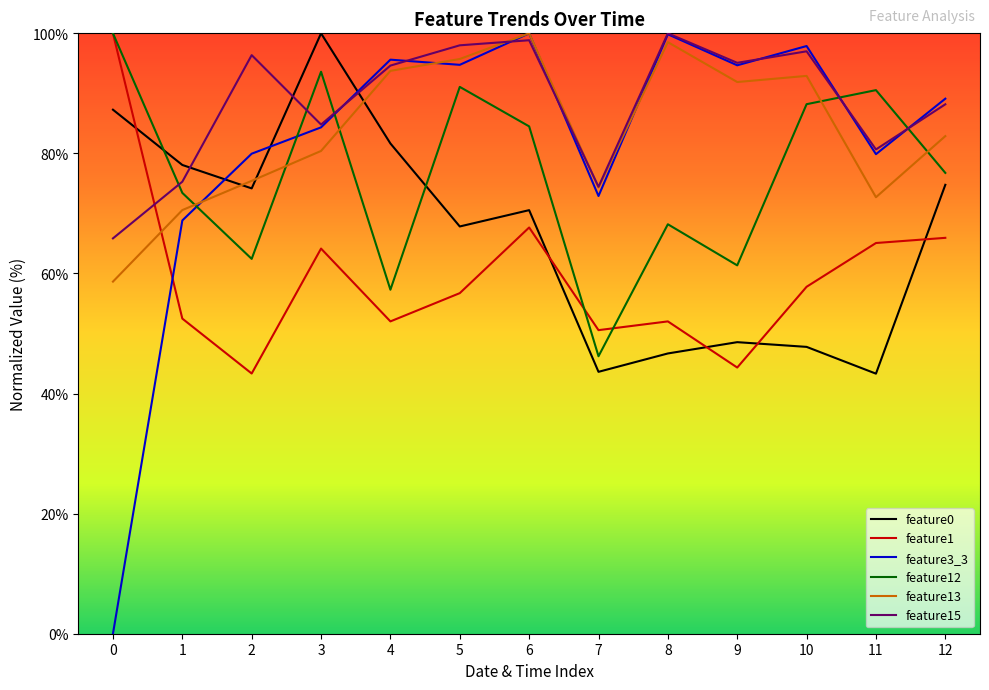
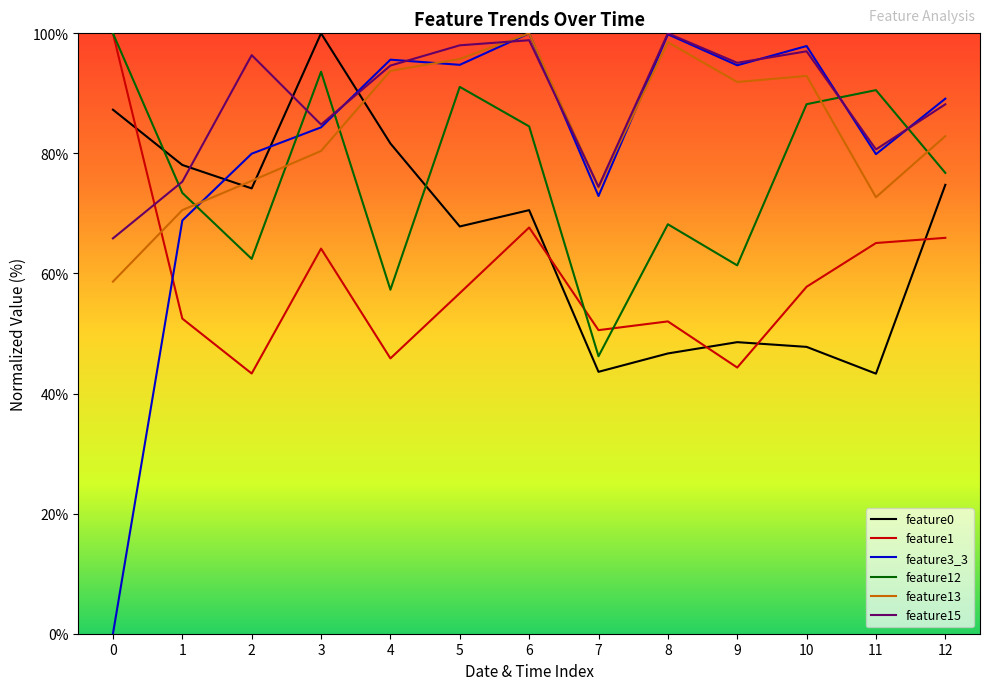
  {
    "feature0": {
      "0": "87%",
      "1": "78%",
      "2": "74%",
      "3": "100%",
      "4": "82%",
      "5": "68%",
      "6": "71%",
      "7": "44%",
      "8": "47%",
      "9": "49%",
      "10": "48%",
      "11": "43%",
      "12": "75%"
    },
    "feature1": {
      "1": "52%",
      "2": "43%",
      "3": "64%",
-     "4": "52%",
+     "4": "46%",
      "5": "57%",
      "6": "68%",
      "7": "51%",
      "8": "52%",
      "9": "44%",
      "10": "58%",
      "11": "65%",
      "12": "66%"
    },
    "feature3_3": {
      "0": "0%",
      "1": "69%",
      "2": "80%",
      "3": "84%",
      "4": "96%",
      "5": "95%",
      "7": "73%",
      "10": "98%",
      "11": "80%",
      "12": "89%"
    },
    "feature12": {
      "1": "73%",
      "2": "62%",
      "3": "94%",
      "4": "57%",
      "5": "91%",
      "6": "85%",
      "7": "46%",
      "8": "68%",
      "9": "61%",
      "10": "88%",
      "11": "91%",
      "12": "77%"
    },
    "feature13": {
      "0": "59%",
      "1": "71%",
      "2": "75%",
      "3": "80%",
      "4": "94%",
      "5": "96%",
      "8": "99%",
      "9": "92%",
      "10": "93%",
      "11": "73%",
      "12": "83%"
    },
    "feature15": {
      "0": "66%",
      "1": "75%",
      "2": "96%",
      "3": "85%",
      "4": "95%",
      "5": "98%",
      "6": "99%",
      "10": "97%",
      "11": "81%",
      "12": "88%"
    }
  }
